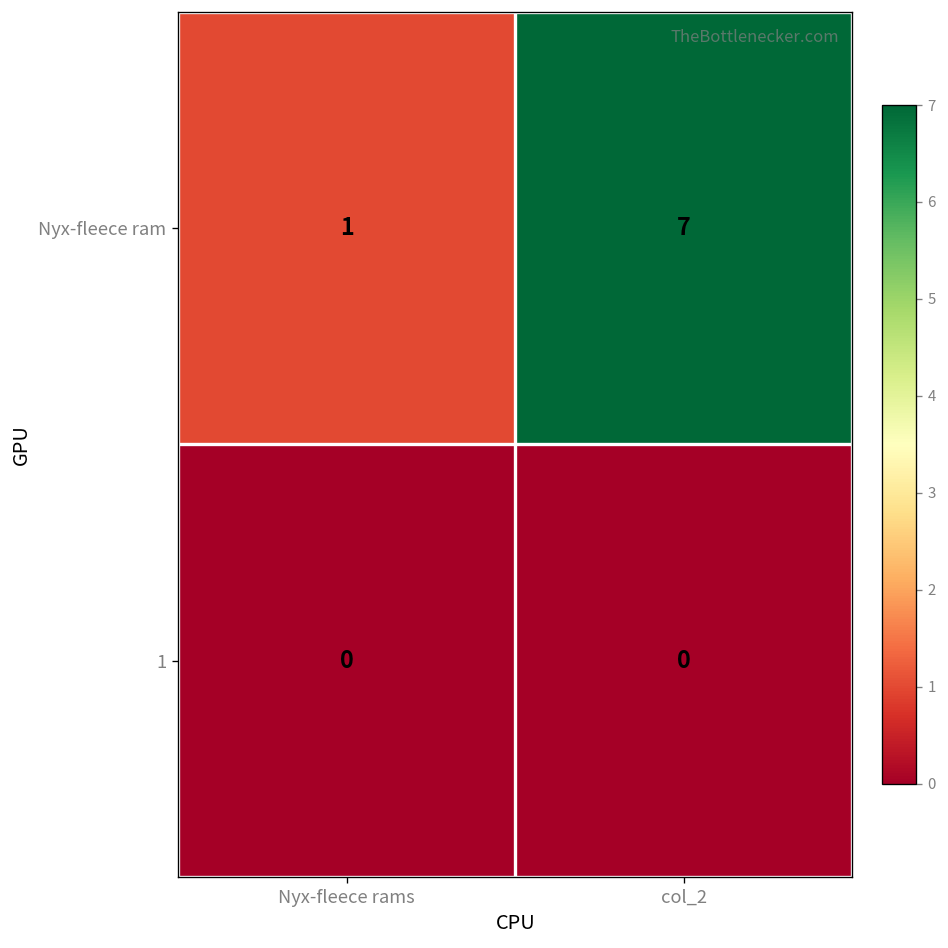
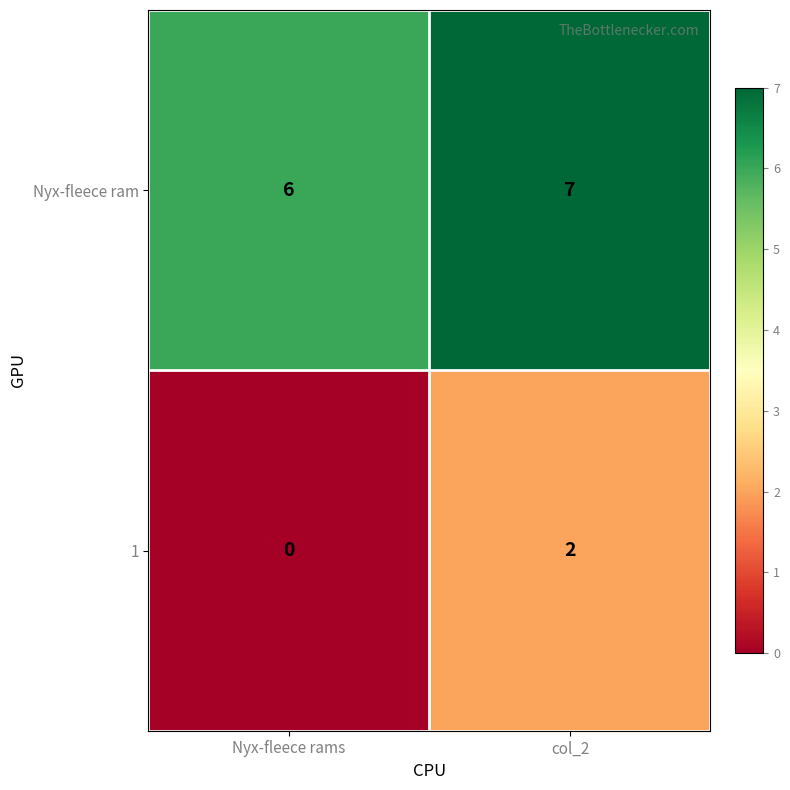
  {
    "Nyx-fleece ram": {
-     "Nyx-fleece rams": 1
+     "Nyx-fleece rams": 6
    },
    "1": {
      "Nyx-fleece rams": 0,
-     "col_2": 0
+     "col_2": 2
    }
  }
